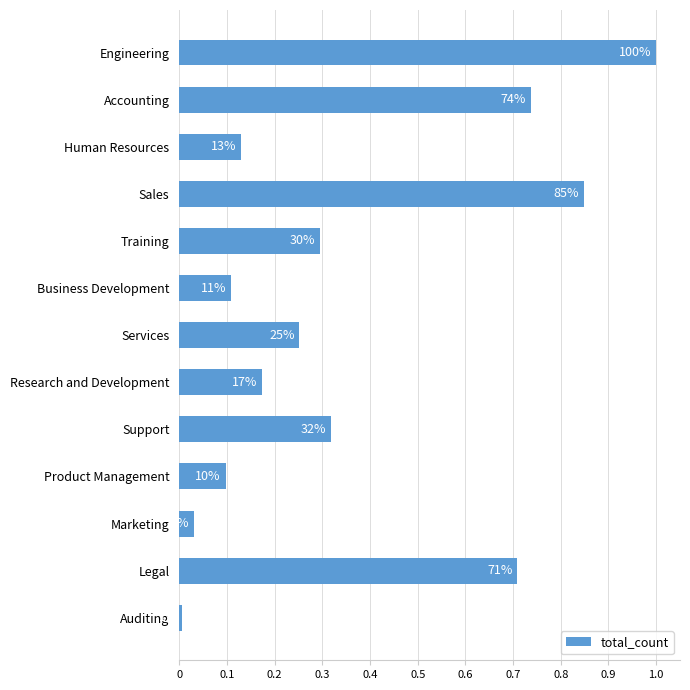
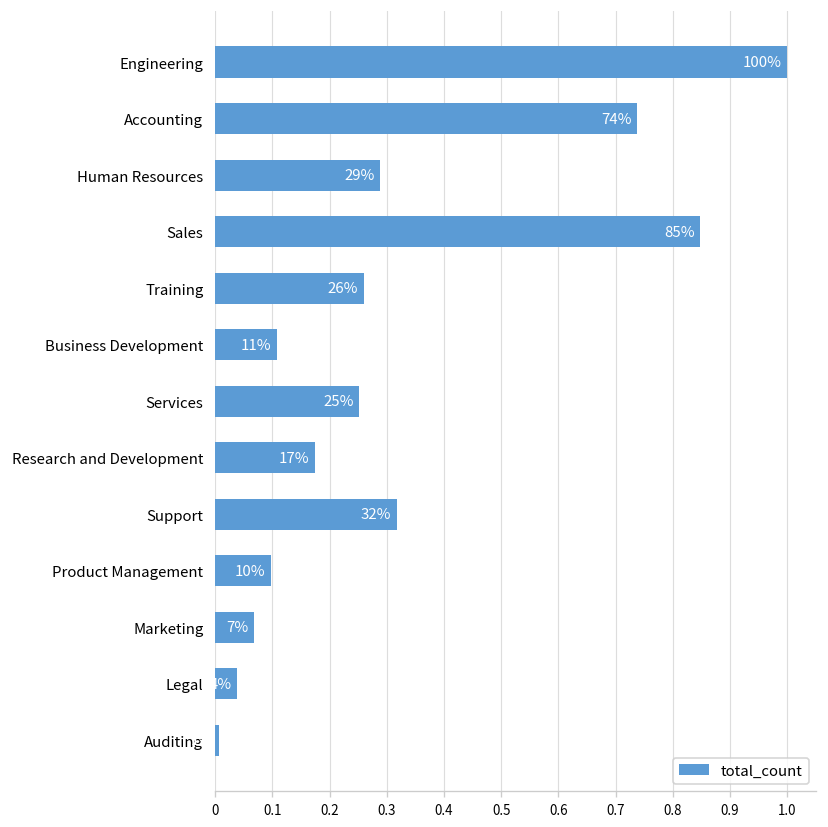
  {
    "Engineering": "100%",
    "Accounting": "74%",
-   "Human Resources": "13%",
+   "Human Resources": "29%",
    "Sales": "85%",
-   "Training": "30%",
+   "Training": "26%",
    "Business Development": "11%",
    "Services": "25%",
    "Research and Development": "17%",
    "Support": "32%",
    "Product Management": "10%",
-   "Marketing": "3%",
-   "Legal": "71%"
+   "Marketing": "7%",
+   "Legal": "4%"
  }
